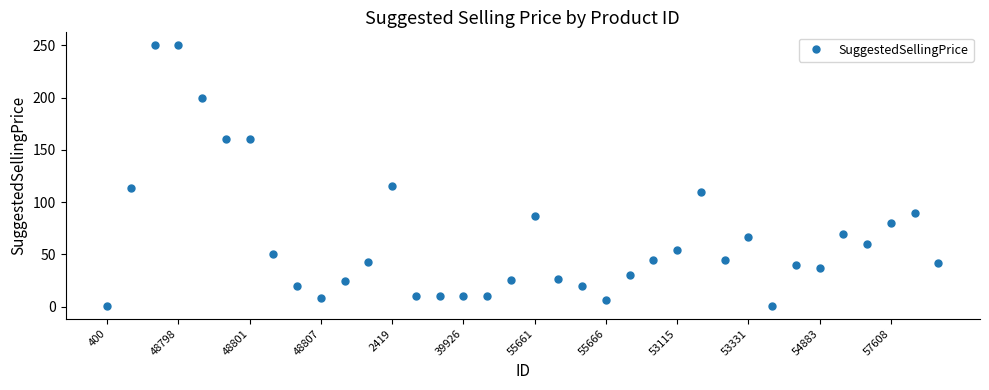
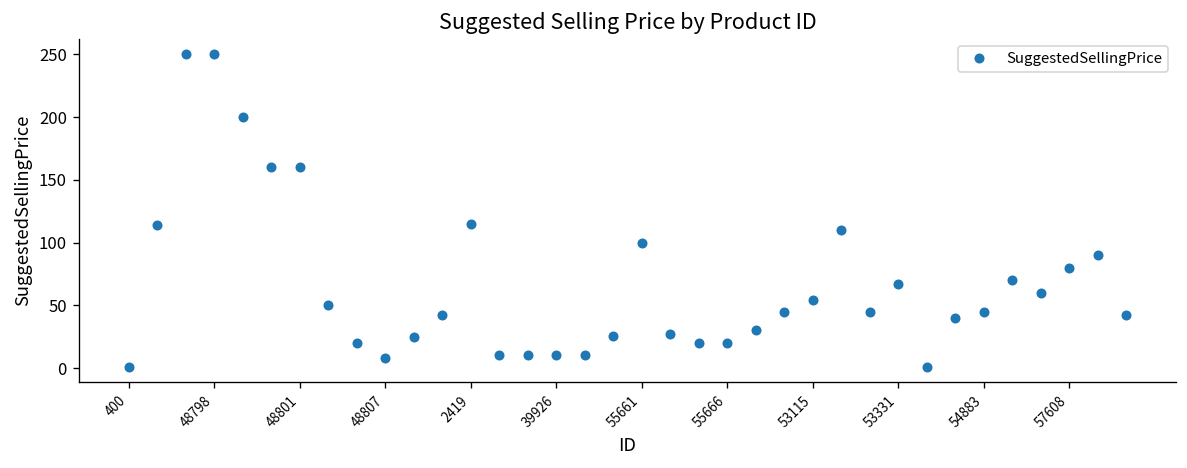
  {
    "400": 1,
    "48798": 250,
    "48801": 160,
    "48807": 8,
    "2419": 115,
    "39926": 10,
-   "55661": 87,
-   "55666": 6,
+   "55661": 100,
+   "55666": 20,
    "53115": 55,
    "53331": 67,
-   "54883": 37,
+   "54883": 45,
    "57608": 80
  }
